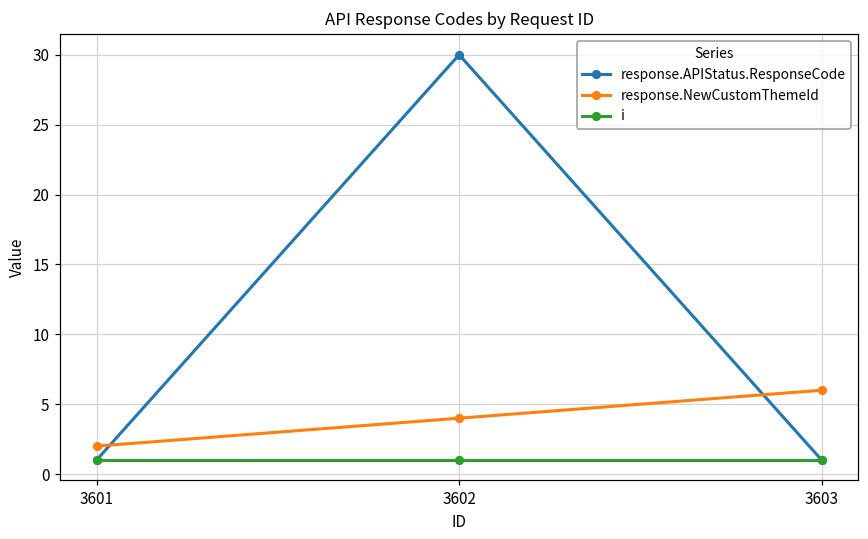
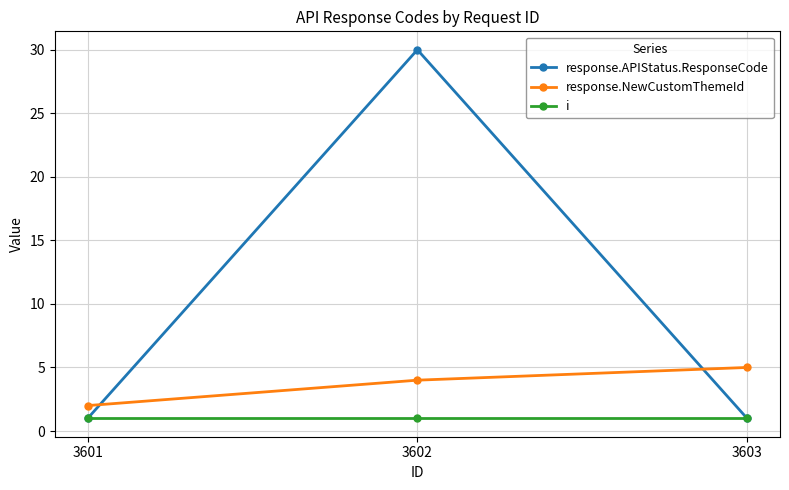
  {
    "response.APIStatus.ResponseCode": {
      "3602": 30
    },
    "response.NewCustomThemeId": {
      "3601": 2,
      "3602": 4,
-     "3603": 6
+     "3603": 5
    },
    "i": {
      "3602": 1
    }
  }
